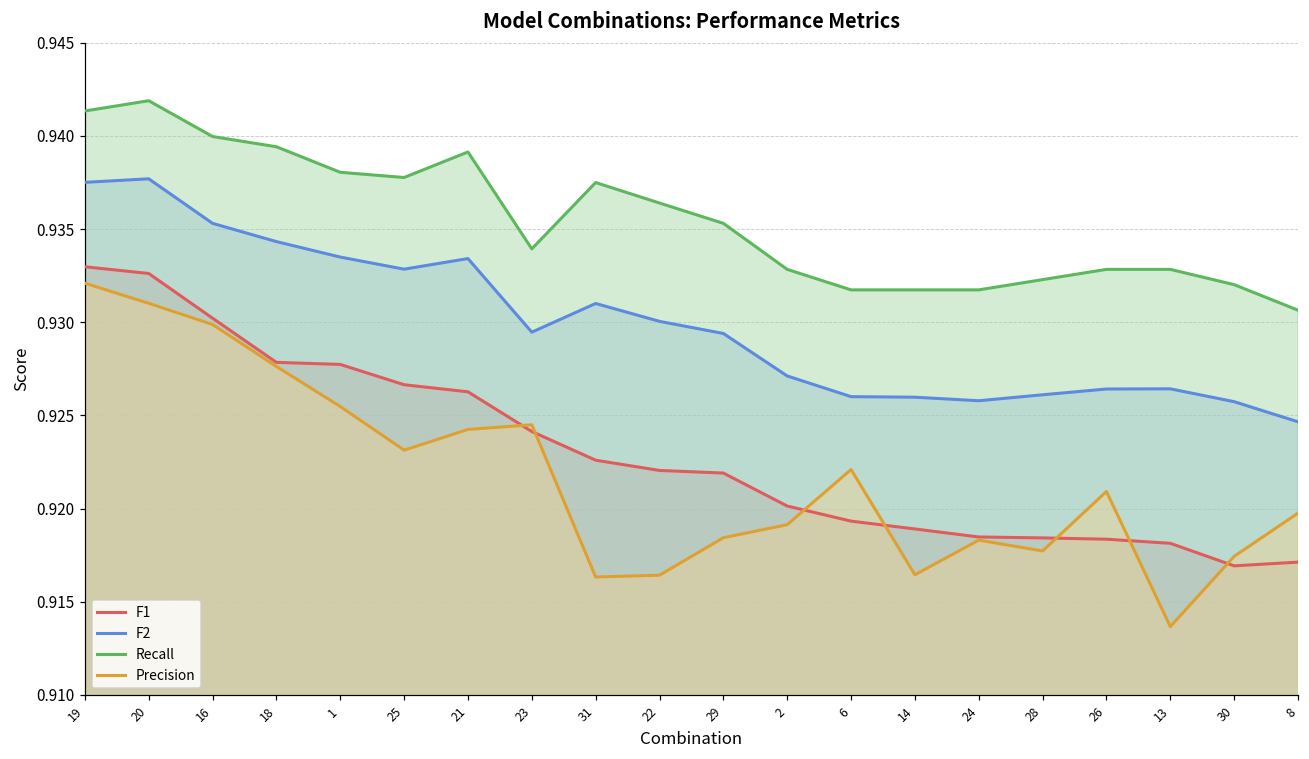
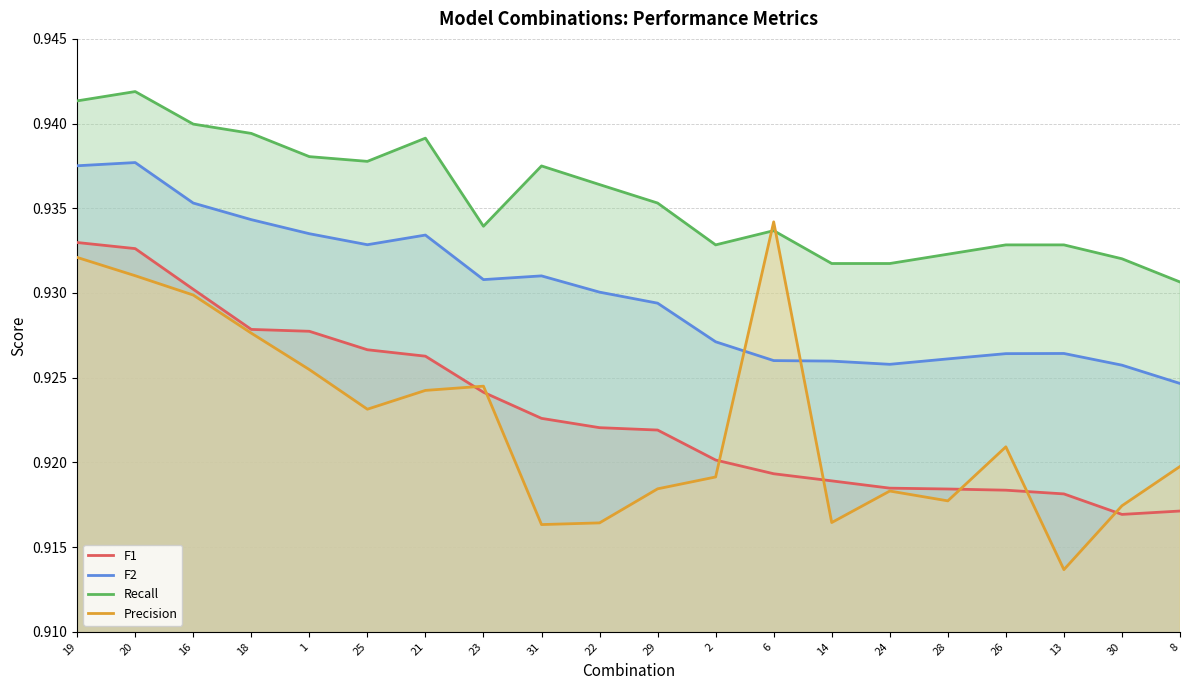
  {
    "F1": {
      "19": 0.9330,
      "20": 0.9326,
      "16": 0.9302,
      "18": 0.9279,
      "1": 0.9277,
      "25": 0.9267,
      "21": 0.9263,
      "23": 0.9241,
      "31": 0.9226,
      "22": 0.9221,
      "29": 0.9219,
      "2": 0.9201,
      "6": 0.9193,
      "14": 0.9189,
      "24": 0.9185,
      "28": 0.9184,
      "26": 0.9184,
      "13": 0.9181,
      "30": 0.9169,
      "8": 0.9171
    },
    "F2": {
      "19": 0.9375,
      "20": 0.9377,
      "16": 0.9353,
      "18": 0.9343,
      "1": 0.9335,
      "25": 0.9329,
      "21": 0.9334,
-     "23": 0.9295,
+     "23": 0.9308,
      "31": 0.9310,
      "22": 0.9301,
      "29": 0.9294,
      "2": 0.9271,
      "6": 0.9260,
      "14": 0.9260,
      "24": 0.9258,
      "28": 0.9261,
      "26": 0.9264,
      "13": 0.9264,
      "30": 0.9257,
      "8": 0.9247
    },
    "Recall": {
      "19": 0.9413,
      "20": 0.9419,
      "16": 0.9400,
      "18": 0.9394,
      "1": 0.9381,
      "25": 0.9378,
      "21": 0.9391,
      "23": 0.9339,
      "31": 0.9375,
      "22": 0.9364,
      "29": 0.9353,
      "2": 0.9328,
-     "6": 0.9317,
+     "6": 0.9337,
      "14": 0.9317,
      "24": 0.9317,
      "28": 0.9323,
      "26": 0.9328,
      "13": 0.9328,
      "30": 0.9320,
      "8": 0.9307
    },
    "Precision": {
      "19": 0.9321,
      "20": 0.9310,
      "16": 0.9299,
      "18": 0.9276,
      "1": 0.9255,
      "25": 0.9231,
      "21": 0.9243,
      "23": 0.9245,
      "31": 0.9163,
      "22": 0.9164,
      "29": 0.9184,
      "2": 0.9191,
-     "6": 0.9221,
+     "6": 0.9342,
      "14": 0.9165,
      "24": 0.9183,
      "28": 0.9177,
      "26": 0.9209,
      "13": 0.9137,
      "30": 0.9174,
      "8": 0.9198
    }
  }
